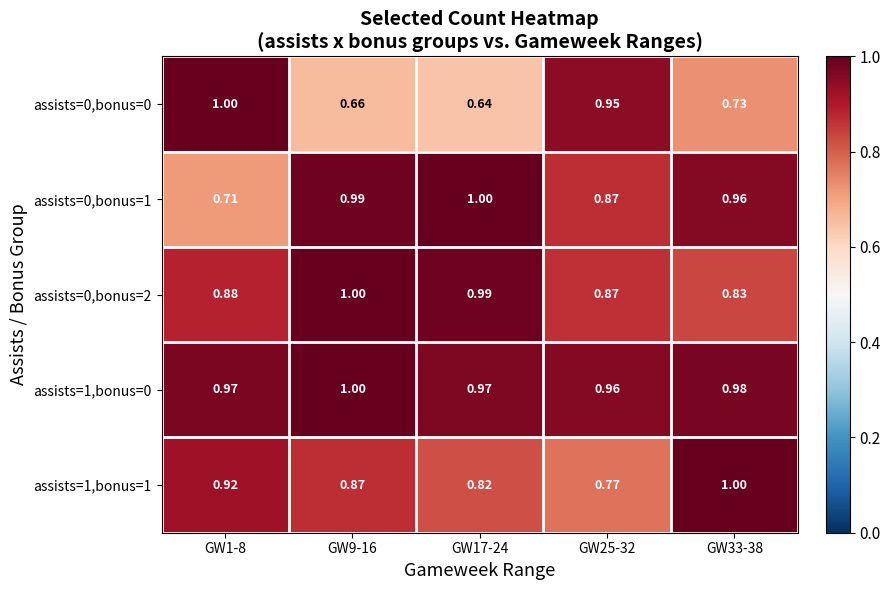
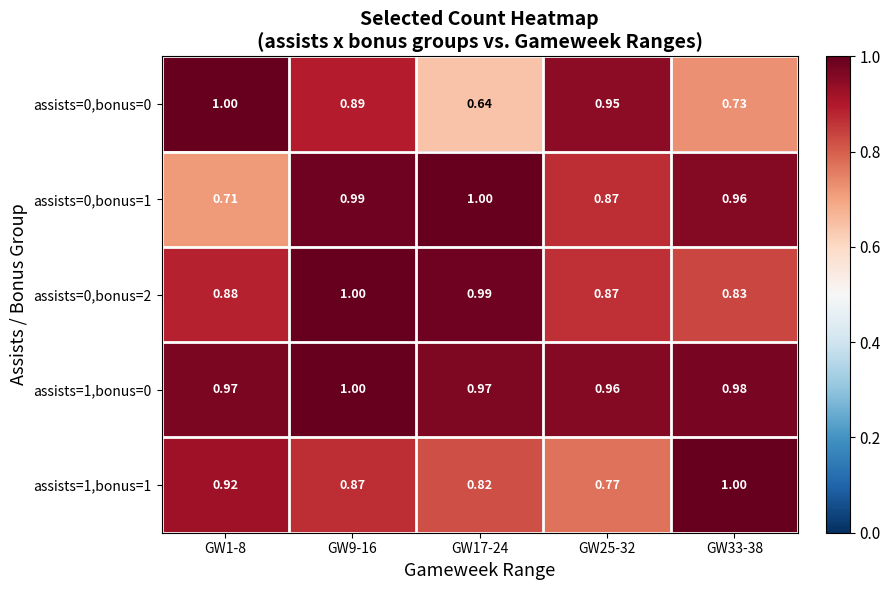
  {
    "assists=0,bonus=0": {
      "GW1-8": 1.00,
-     "GW9-16": 0.66,
+     "GW9-16": 0.89,
      "GW17-24": 0.64,
      "GW25-32": 0.95,
      "GW33-38": 0.73
    },
    "assists=0,bonus=1": {
      "GW1-8": 0.71,
      "GW9-16": 0.99,
      "GW17-24": 1.00,
      "GW25-32": 0.87,
      "GW33-38": 0.96
    },
    "assists=0,bonus=2": {
      "GW1-8": 0.88,
      "GW9-16": 1.00,
      "GW17-24": 0.99,
      "GW25-32": 0.87,
      "GW33-38": 0.83
    },
    "assists=1,bonus=0": {
      "GW1-8": 0.97,
      "GW9-16": 1.00,
      "GW17-24": 0.97,
      "GW25-32": 0.96,
      "GW33-38": 0.98
    },
    "assists=1,bonus=1": {
      "GW1-8": 0.92,
      "GW9-16": 0.87,
      "GW17-24": 0.82,
      "GW25-32": 0.77,
      "GW33-38": 1.00
    }
  }
